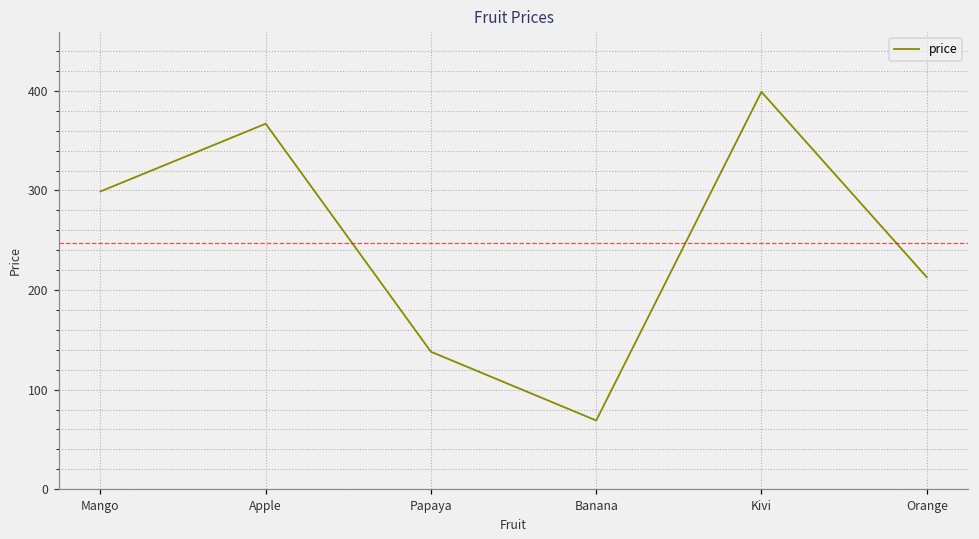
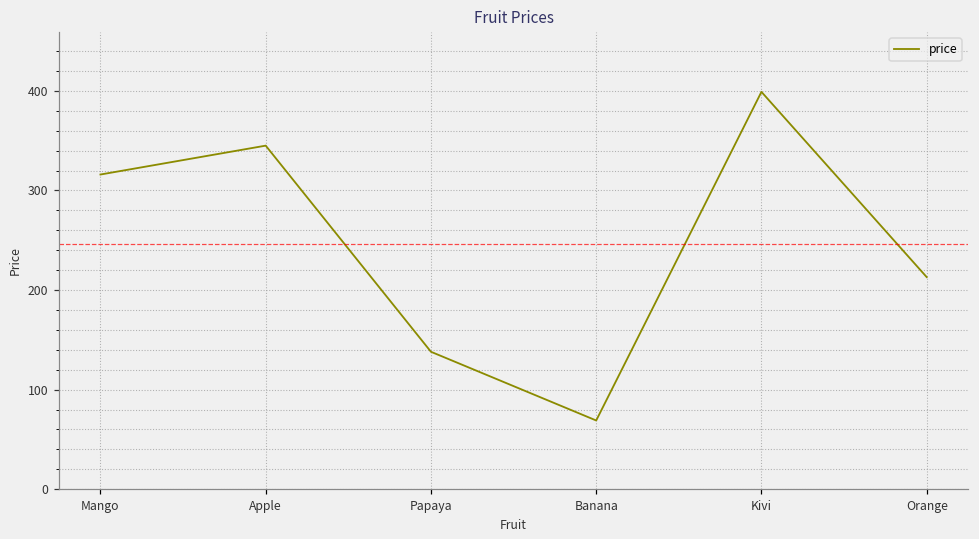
  {
-   "Mango": 300,
-   "Apple": 370,
+   "Mango": 320,
+   "Apple": 350,
    "Papaya": 140,
    "Banana": 70,
    "Kivi": 400,
    "Orange": 210
  }
